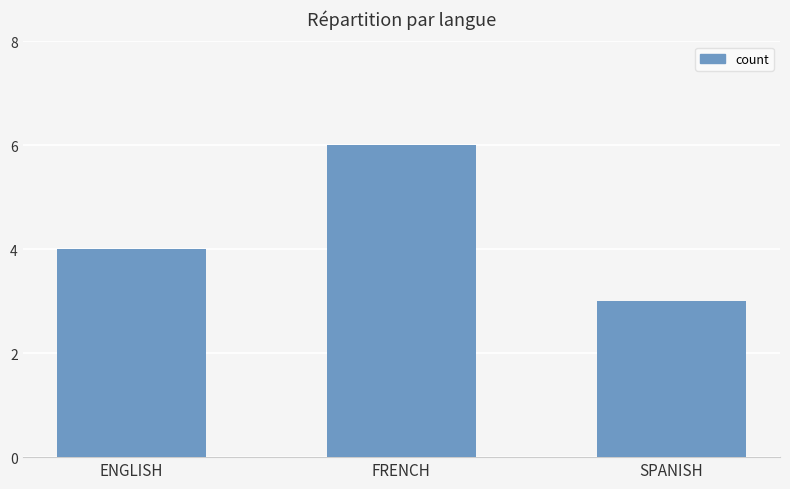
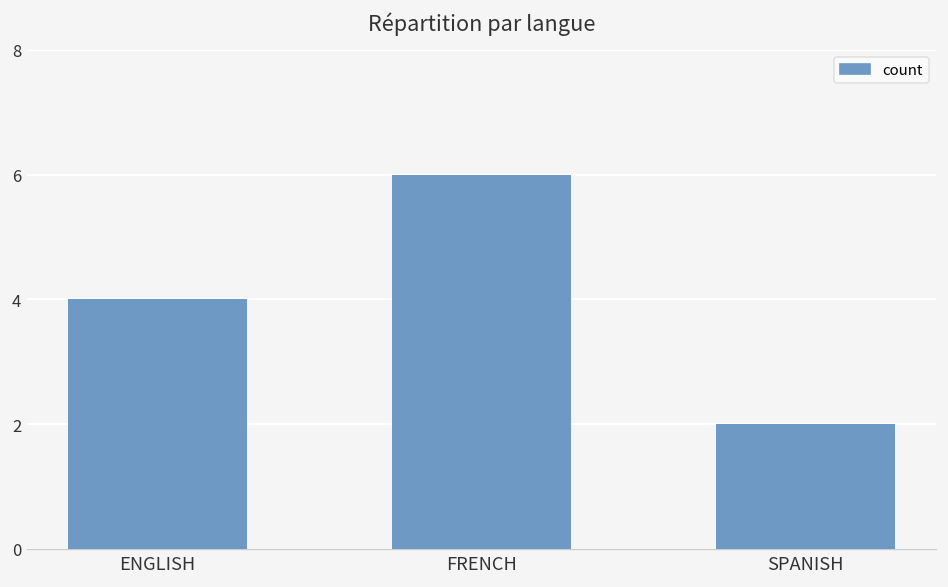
  {
    "ENGLISH": 4,
    "FRENCH": 6,
-   "SPANISH": 3
+   "SPANISH": 2
  }
